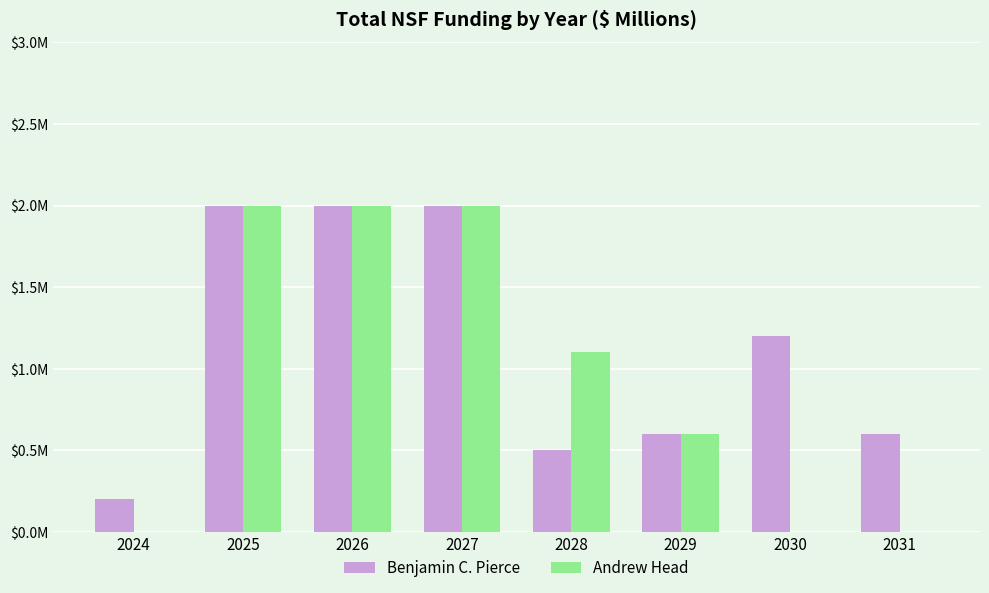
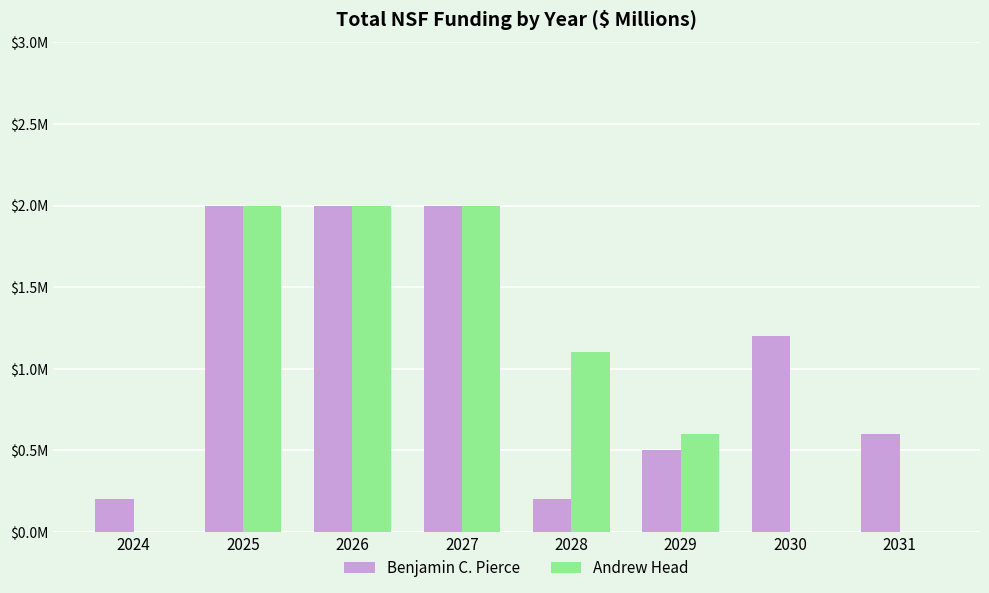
  {
    "Benjamin C. Pierce": {
      "2024": "$200000",
      "2025": "$2000000",
      "2026": "$2000000",
      "2027": "$2000000",
-     "2028": "$500000",
-     "2029": "$600000",
+     "2028": "$200000",
+     "2029": "$500000",
      "2030": "$1200000",
      "2031": "$600000"
    },
    "Andrew Head": {
      "2024": "$0",
      "2025": "$2000000",
      "2026": "$2000000",
      "2027": "$2000000",
      "2028": "$1100000",
      "2029": "$600000",
      "2030": "$0",
      "2031": "$0"
    }
  }
